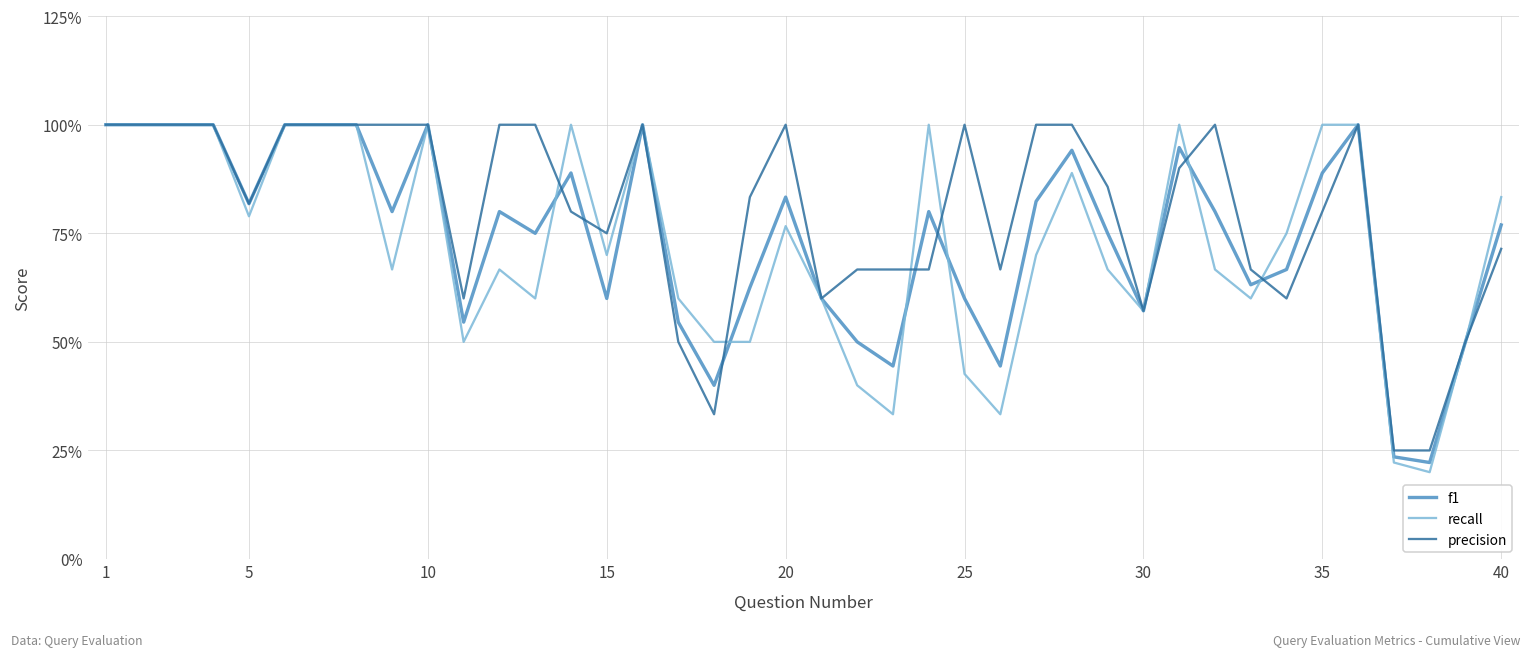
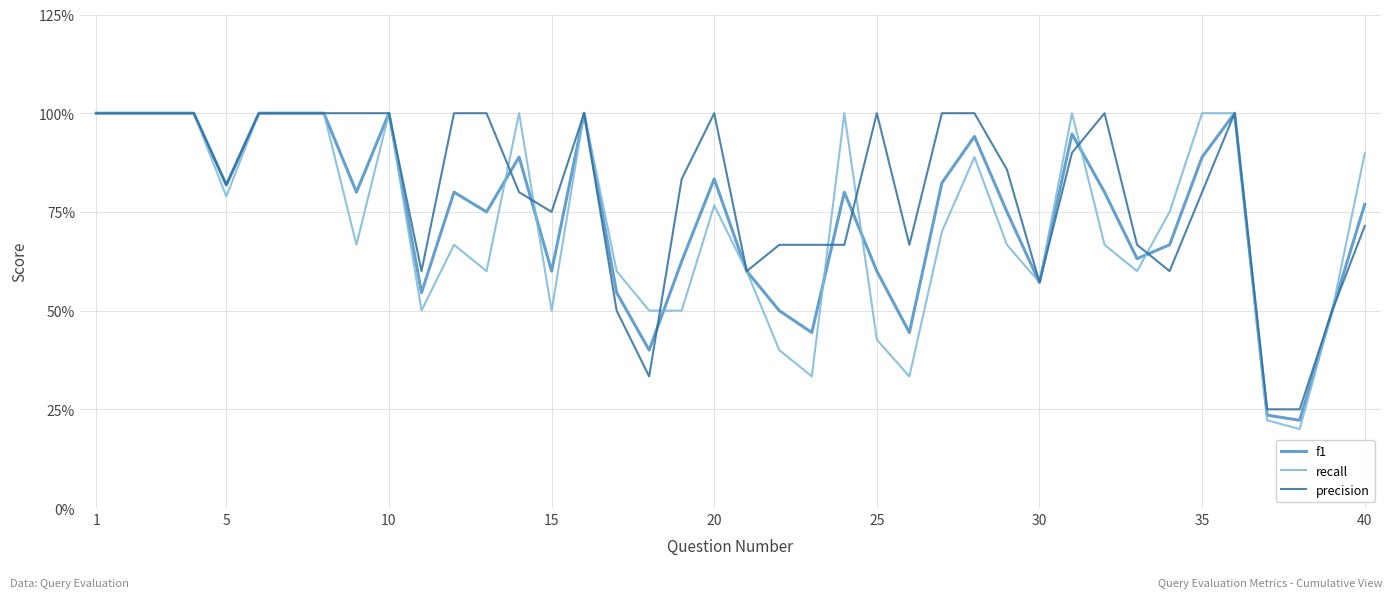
  {
    "recall": {
      "5": "79%",
-     "15": "70%",
+     "15": "50%",
      "20": "77%",
      "25": "43%",
      "35": "100%",
-     "40": "83%"
+     "40": "90%"
    }
  }
